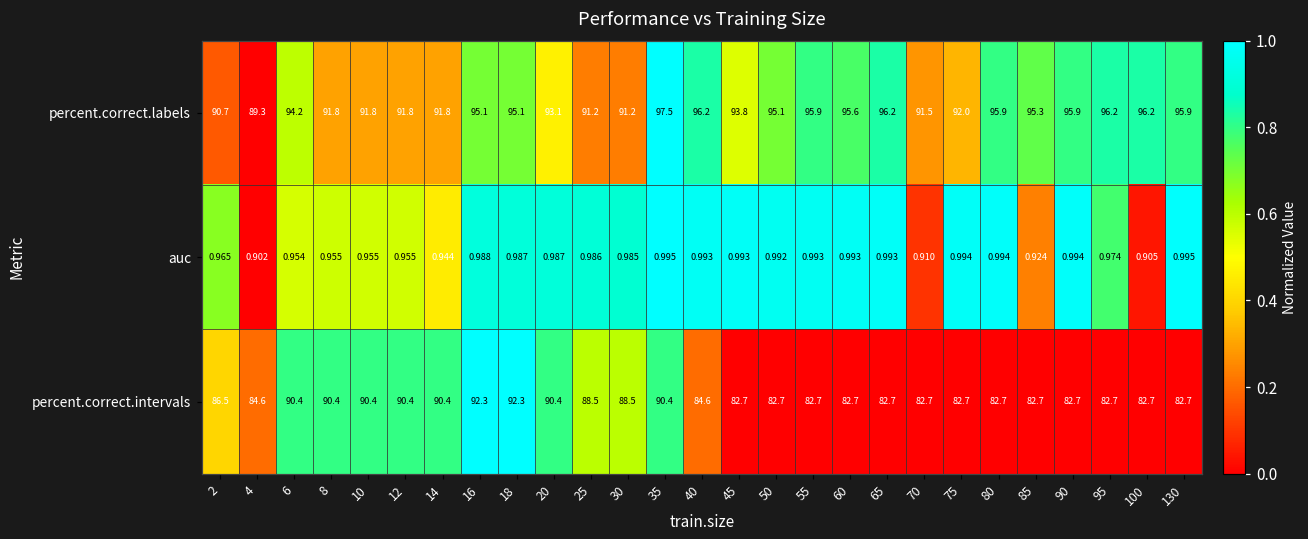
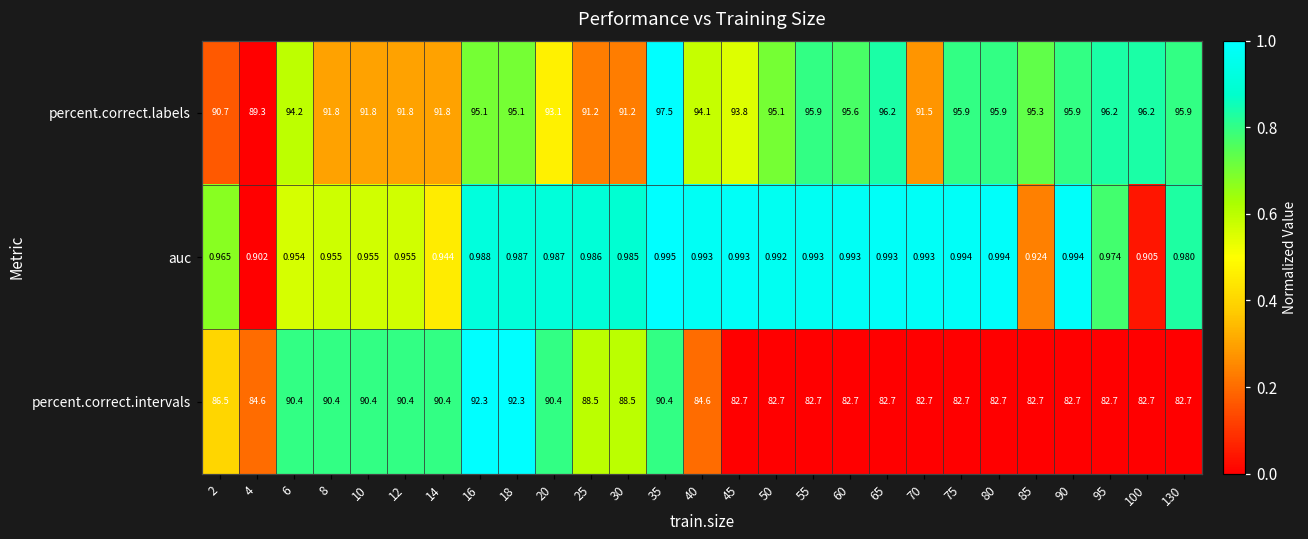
  {
    "percent.correct.labels": {
      "2": 90.7,
      "4": 89.3,
      "6": 94.2,
      "8": 91.8,
      "10": 91.8,
      "12": 91.8,
      "14": 91.8,
      "16": 95.1,
      "18": 95.1,
      "20": 93.1,
      "25": 91.2,
      "30": 91.2,
      "35": 97.5,
-     "40": 96.2,
+     "40": 94.1,
      "45": 93.8,
      "50": 95.1,
      "55": 95.9,
      "60": 95.6,
      "65": 96.2,
      "70": 91.5,
-     "75": 92.0,
+     "75": 95.9,
      "80": 95.9,
      "85": 95.3,
      "90": 95.9,
      "95": 96.2,
      "100": 96.2,
      "130": 95.9
    },
    "auc": {
      "2": 0.965,
      "4": 0.902,
      "6": 0.954,
      "8": 0.955,
      "10": 0.955,
      "12": 0.955,
      "14": 0.944,
      "16": 0.988,
      "18": 0.987,
      "20": 0.987,
      "25": 0.986,
      "30": 0.985,
      "35": 0.995,
      "40": 0.993,
      "45": 0.993,
      "50": 0.992,
      "55": 0.993,
      "60": 0.993,
      "65": 0.993,
-     "70": 0.910,
+     "70": 0.993,
      "75": 0.994,
      "80": 0.994,
      "85": 0.924,
      "90": 0.994,
      "95": 0.974,
      "100": 0.905,
-     "130": 0.995
+     "130": 0.980
    },
    "percent.correct.intervals": {
      "2": 86.5,
      "4": 84.6,
      "6": 90.4,
      "8": 90.4,
      "10": 90.4,
      "12": 90.4,
      "14": 90.4,
      "16": 92.3,
      "18": 92.3,
      "20": 90.4,
      "25": 88.5,
      "30": 88.5,
      "35": 90.4,
      "40": 84.6,
      "45": 82.7,
      "50": 82.7,
      "55": 82.7,
      "60": 82.7,
      "65": 82.7,
      "70": 82.7,
      "75": 82.7,
      "80": 82.7,
      "85": 82.7,
      "90": 82.7,
      "95": 82.7,
      "100": 82.7,
      "130": 82.7
    }
  }
